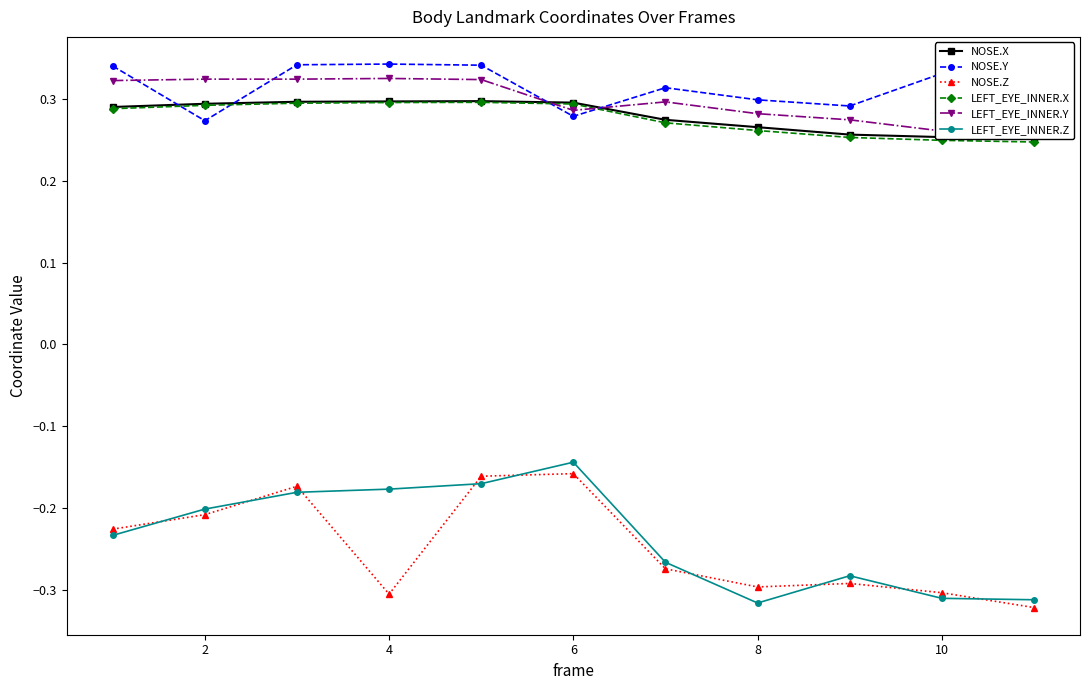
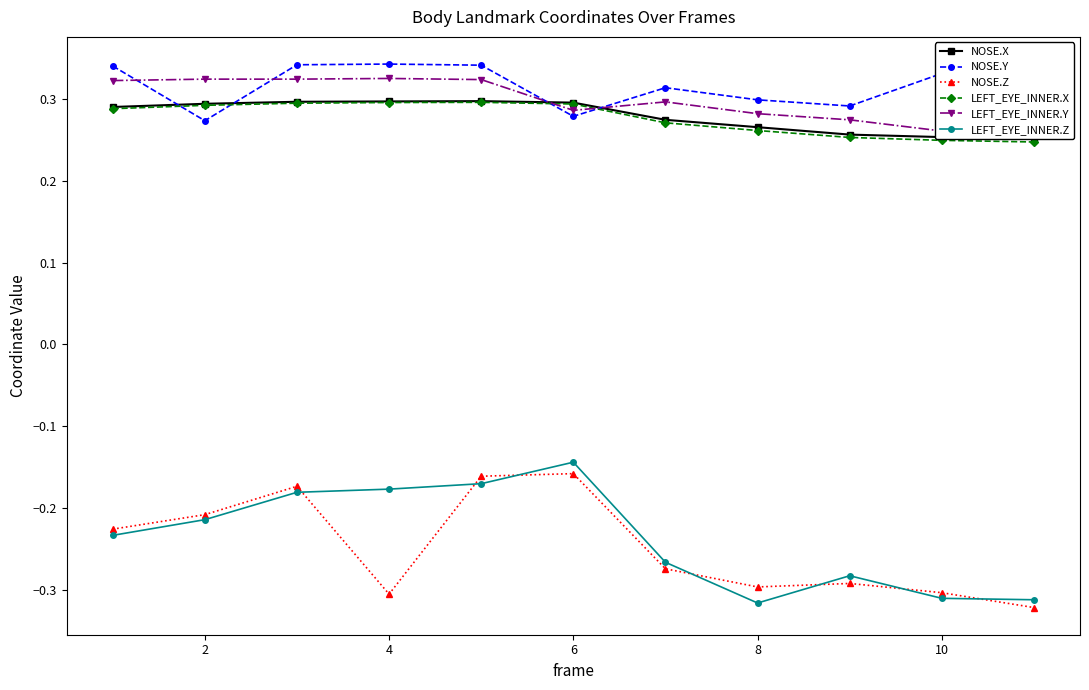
  {
    "NOSE.X": {
      "8": 0.27
    },
    "NOSE.Y": {
      "2": 0.27,
      "4": 0.34,
      "6": 0.28,
      "8": 0.30
    },
    "NOSE.Z": {
      "2": -0.21,
      "4": -0.31,
      "6": -0.16,
      "8": -0.30,
      "10": -0.30
    },
    "LEFT_EYE_INNER.X": {
      "8": 0.26,
      "10": 0.25
    },
    "LEFT_EYE_INNER.Y": {
      "2": 0.32,
      "4": 0.33,
      "6": 0.29,
      "8": 0.28
    },
    "LEFT_EYE_INNER.Z": {
-     "2": -0.20,
+     "2": -0.21,
      "4": -0.18,
      "6": -0.14,
      "8": -0.32,
      "10": -0.31
    }
  }
